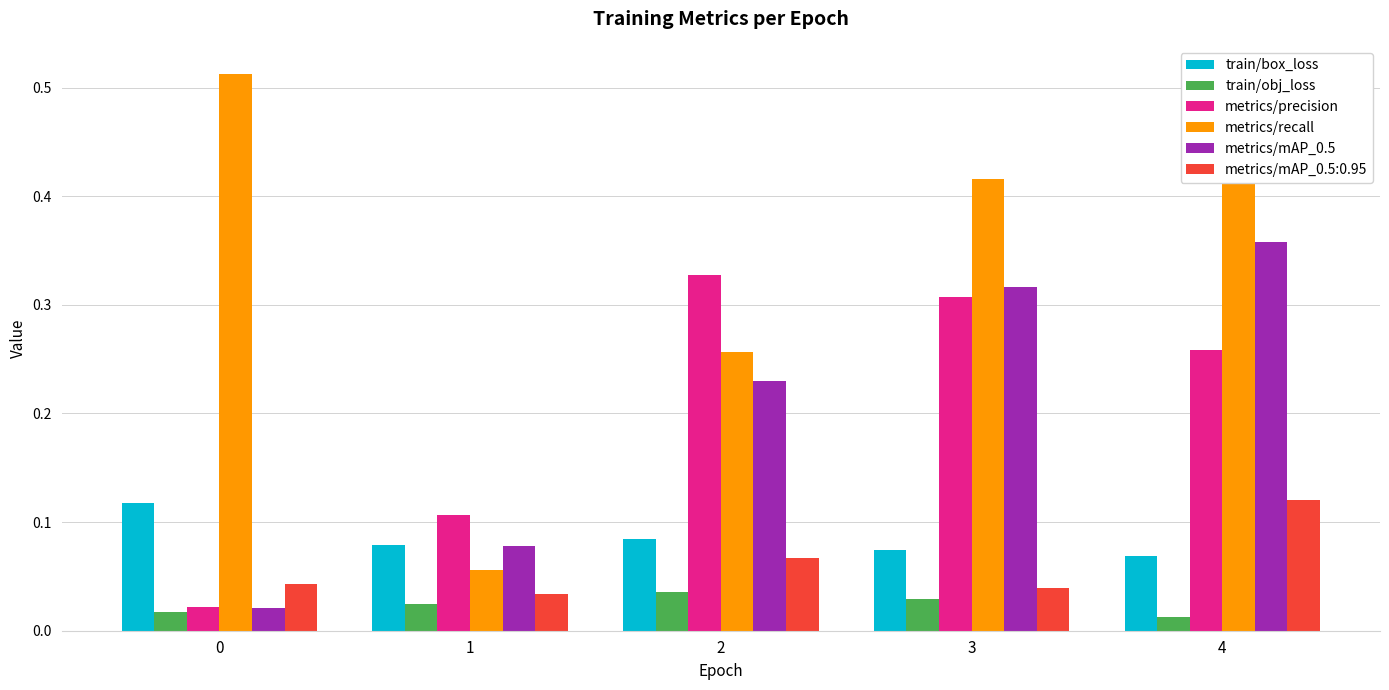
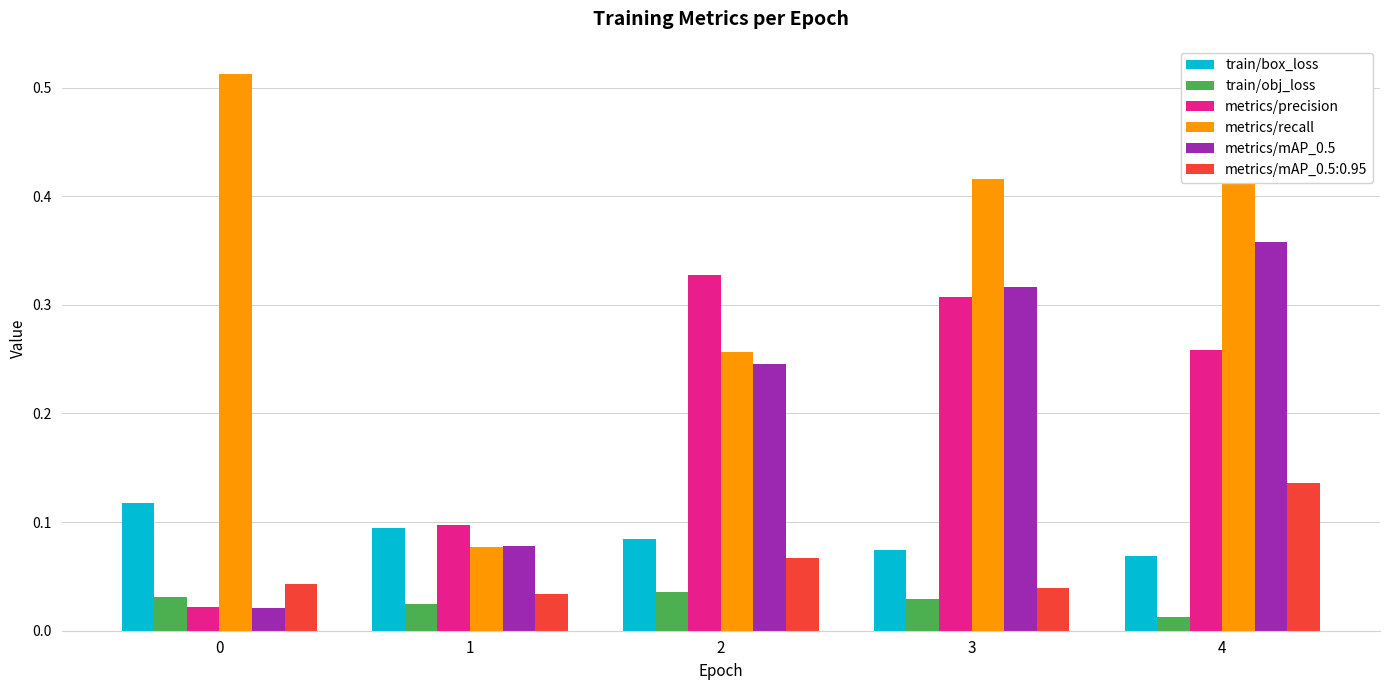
  {
    "train/box_loss": {
      "0": 0.117,
-     "1": 0.079,
+     "1": 0.095,
      "2": 0.084,
      "3": 0.074,
      "4": 0.069
    },
    "train/obj_loss": {
-     "0": 0.018,
+     "0": 0.031,
      "1": 0.024,
      "2": 0.036,
      "3": 0.029,
      "4": 0.013
    },
    "metrics/precision": {
      "0": 0.022,
-     "1": 0.106,
+     "1": 0.098,
      "2": 0.327,
      "3": 0.307,
      "4": 0.258
    },
    "metrics/recall": {
      "0": 0.513,
-     "1": 0.056,
+     "1": 0.077,
      "2": 0.256,
      "3": 0.416
    },
    "metrics/mAP_0.5": {
      "0": 0.021,
      "1": 0.078,
-     "2": 0.230,
+     "2": 0.246,
      "3": 0.316,
      "4": 0.358
    },
    "metrics/mAP_0.5:0.95": {
      "0": 0.043,
      "1": 0.034,
      "2": 0.067,
      "3": 0.040,
-     "4": 0.120
+     "4": 0.136
    }
  }
